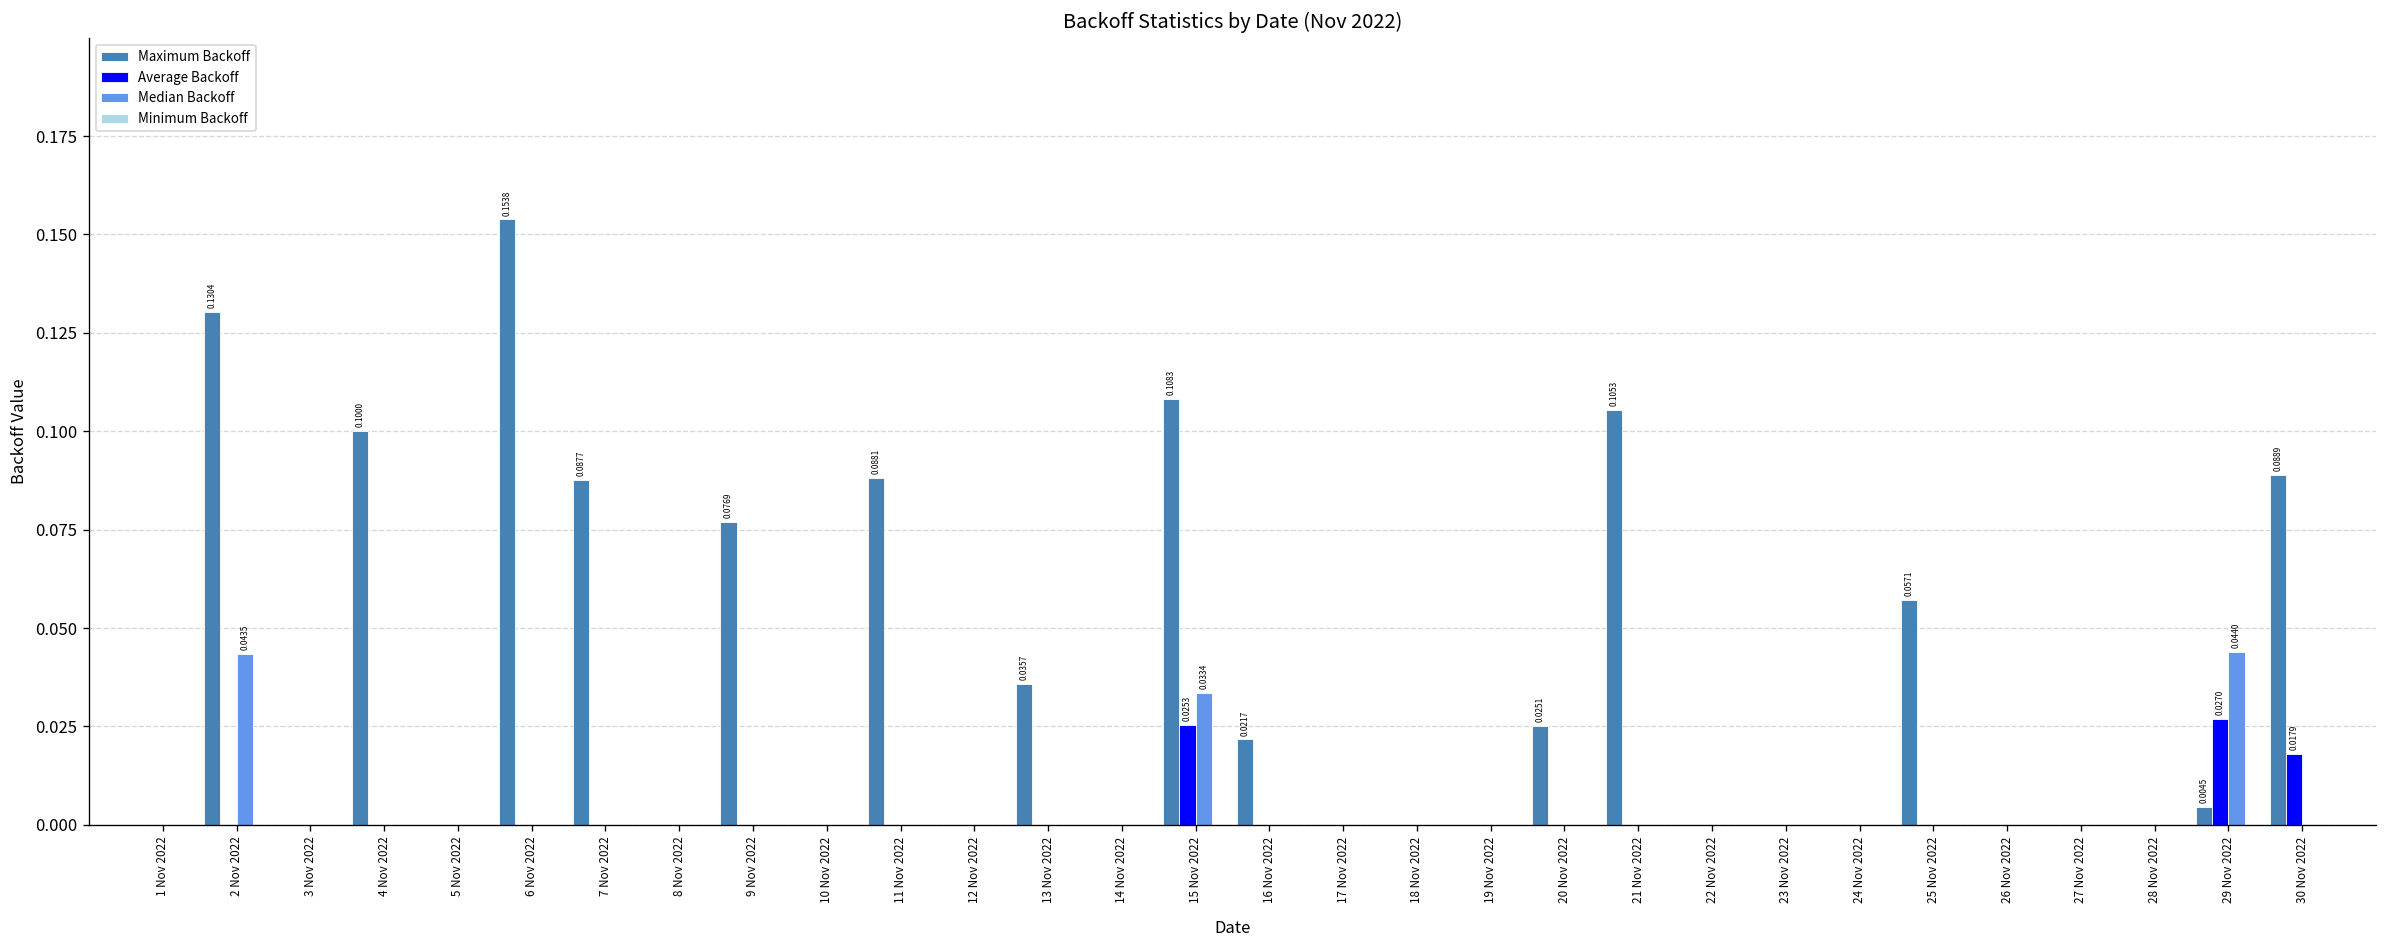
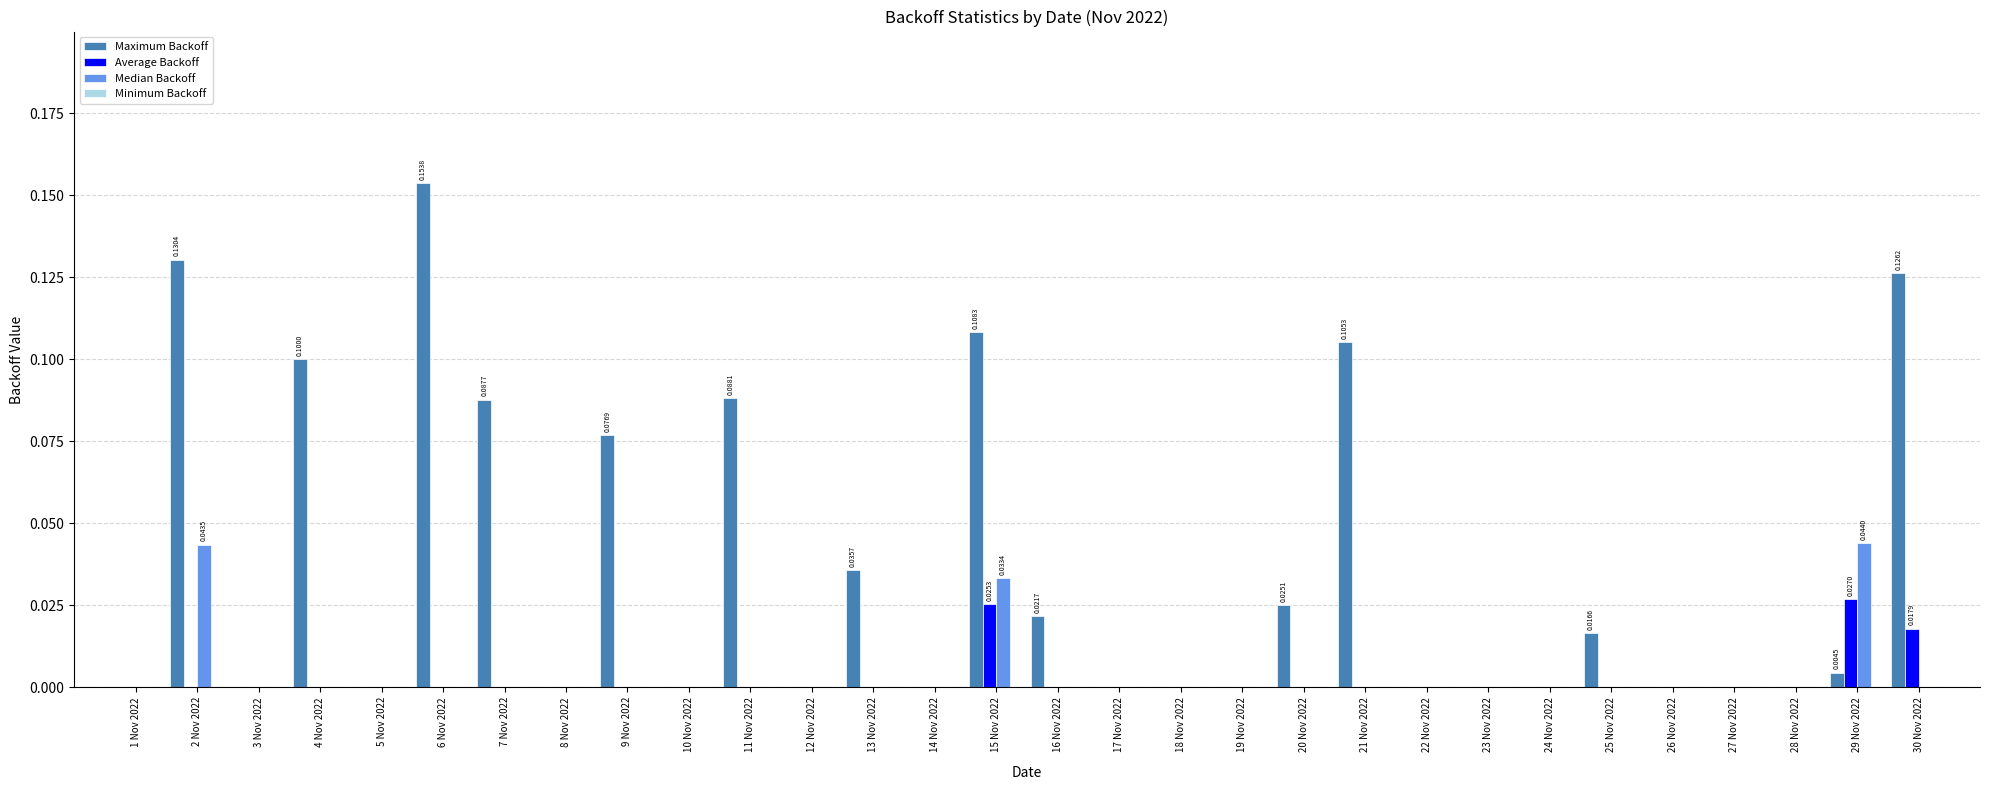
  {
    "Maximum Backoff": {
      "2 Nov 2022": 0.1304,
      "4 Nov 2022": 0.1000,
      "6 Nov 2022": 0.1538,
      "7 Nov 2022": 0.0877,
      "9 Nov 2022": 0.0769,
      "11 Nov 2022": 0.0881,
      "13 Nov 2022": 0.0357,
      "15 Nov 2022": 0.1083,
      "16 Nov 2022": 0.0217,
      "20 Nov 2022": 0.0251,
      "21 Nov 2022": 0.1053,
-     "25 Nov 2022": 0.0571,
+     "25 Nov 2022": 0.0166,
      "29 Nov 2022": 0.0045,
-     "30 Nov 2022": 0.0889
+     "30 Nov 2022": 0.1262
    },
    "Average Backoff": {
      "15 Nov 2022": 0.0253,
      "29 Nov 2022": 0.0270,
      "30 Nov 2022": 0.0179
    },
    "Median Backoff": {
      "2 Nov 2022": 0.0435,
      "15 Nov 2022": 0.0334,
      "29 Nov 2022": 0.0440
    },
    "Minimum Backoff": {
      "1 Nov 2022": 0.000,
      "2 Nov 2022": 0.000,
      "3 Nov 2022": 0.000,
      "4 Nov 2022": 0.000,
      "5 Nov 2022": 0.000,
      "6 Nov 2022": 0.000,
      "7 Nov 2022": 0.000,
      "8 Nov 2022": 0.000,
      "9 Nov 2022": 0.000,
      "10 Nov 2022": 0.000,
      "11 Nov 2022": 0.000,
      "12 Nov 2022": 0.000,
      "13 Nov 2022": 0.000,
      "14 Nov 2022": 0.000,
      "15 Nov 2022": 0.000,
      "16 Nov 2022": 0.000,
      "17 Nov 2022": 0.000,
      "18 Nov 2022": 0.000,
      "19 Nov 2022": 0.000,
      "20 Nov 2022": 0.000,
      "21 Nov 2022": 0.000,
      "22 Nov 2022": 0.000,
      "23 Nov 2022": 0.000,
      "24 Nov 2022": 0.000,
      "25 Nov 2022": 0.000,
      "26 Nov 2022": 0.000,
      "27 Nov 2022": 0.000,
      "28 Nov 2022": 0.000,
      "29 Nov 2022": 0.000,
      "30 Nov 2022": 0.000
    }
  }
